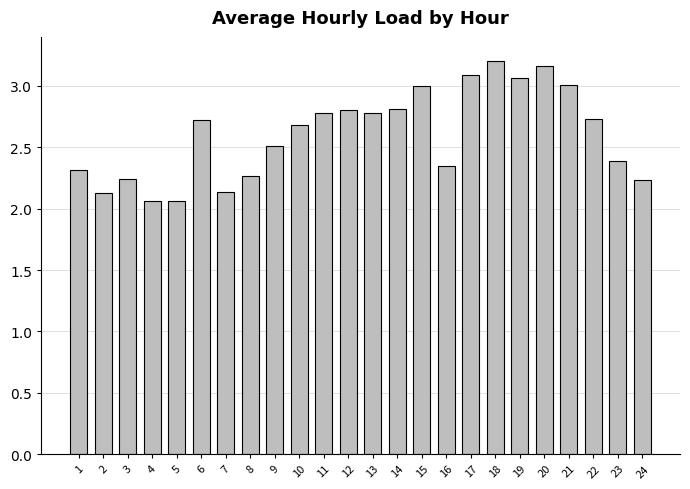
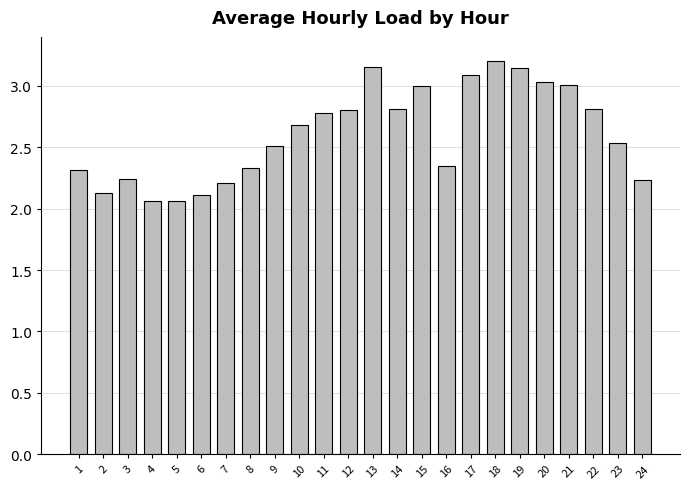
  {
    "1": 2.32,
    "2": 2.13,
    "3": 2.24,
    "4": 2.06,
    "5": 2.06,
-   "6": 2.73,
-   "7": 2.14,
-   "8": 2.27,
+   "6": 2.11,
+   "7": 2.21,
+   "8": 2.33,
    "9": 2.51,
    "10": 2.68,
    "11": 2.78,
    "12": 2.81,
-   "13": 2.78,
+   "13": 3.16,
    "14": 2.81,
    "15": 3.00,
    "16": 2.34,
    "17": 3.09,
    "18": 3.20,
-   "19": 3.07,
-   "20": 3.16,
+   "19": 3.15,
+   "20": 3.03,
    "21": 3.01,
-   "22": 2.73,
-   "23": 2.39,
+   "22": 2.81,
+   "23": 2.54,
    "24": 2.23
  }
